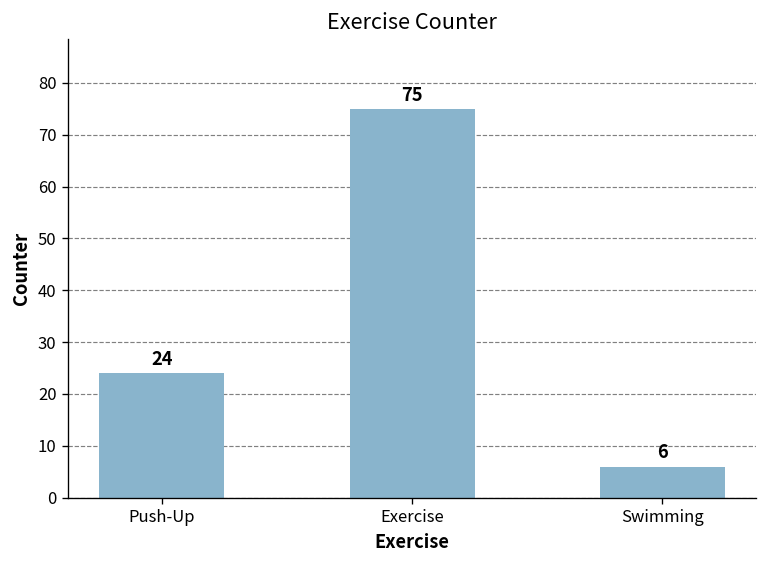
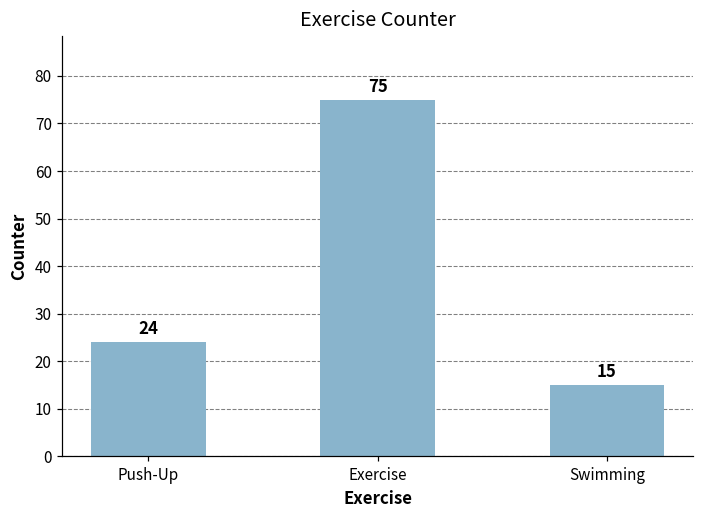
  {
    "Push-Up": 24,
    "Exercise": 75,
-   "Swimming": 6
+   "Swimming": 15
  }
